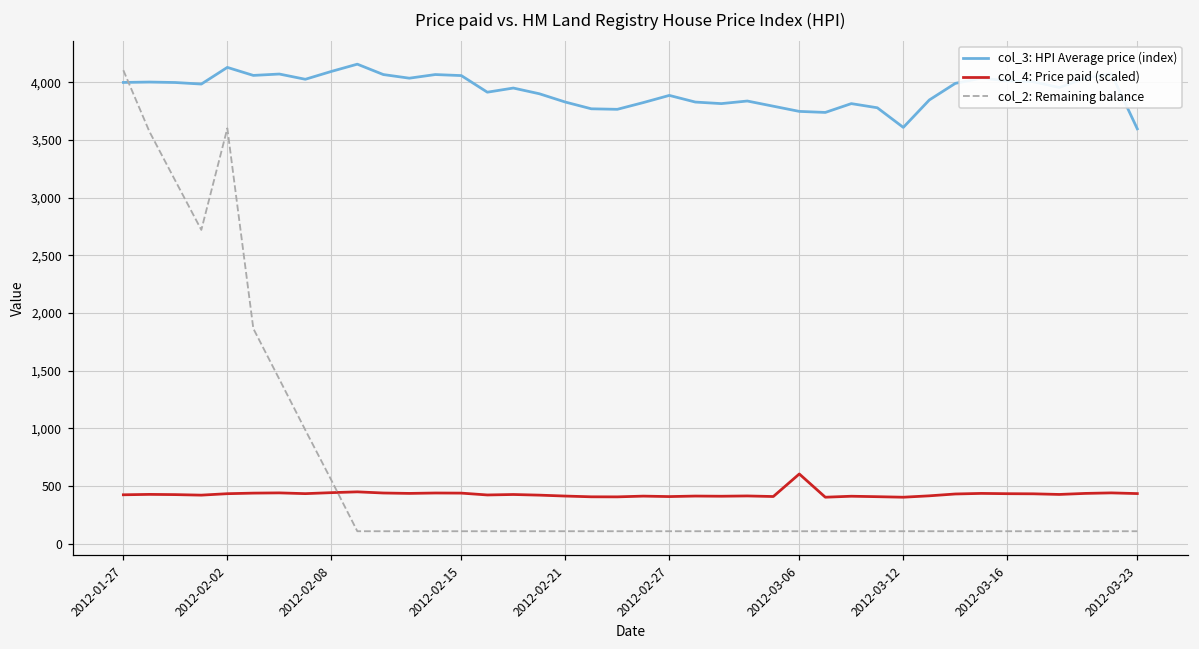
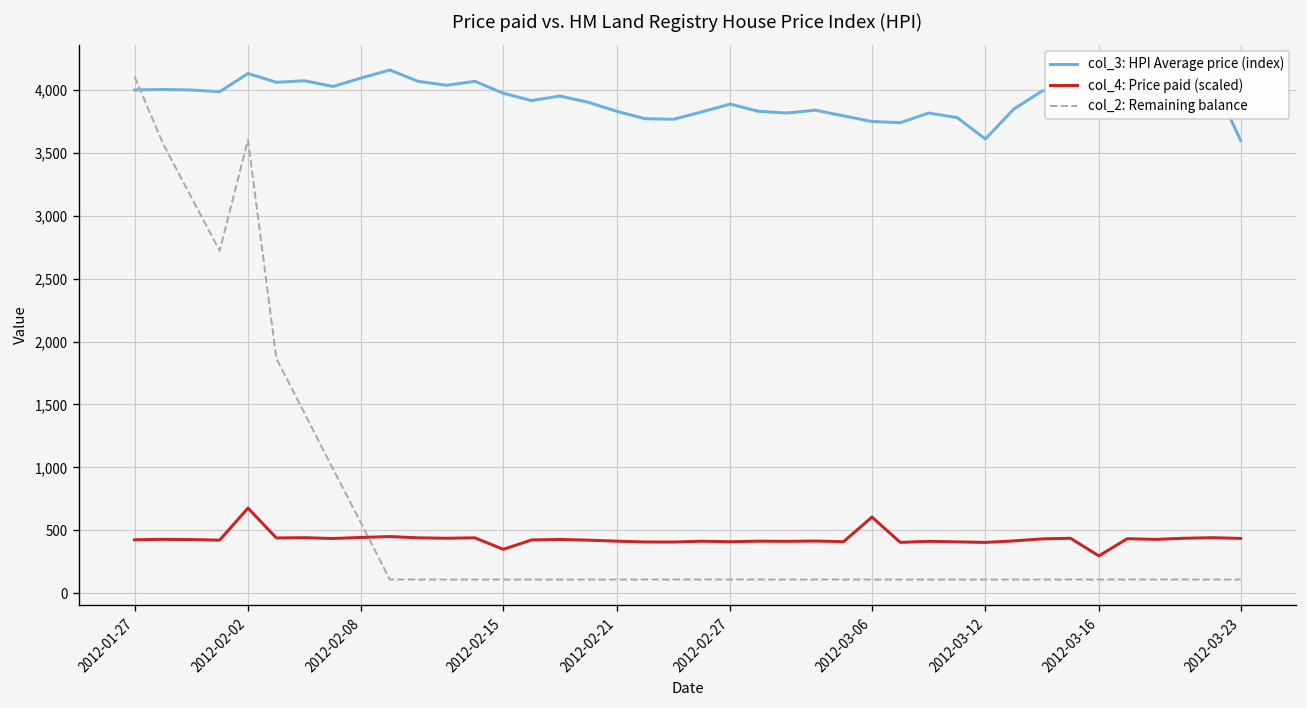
  {
    "col_3: HPI Average price (index)": {
      "2012-01-27": "4,000",
      "2012-02-02": "4,130",
      "2012-02-08": "4,100",
-     "2012-02-15": "4,060",
+     "2012-02-15": "3,970",
      "2012-02-21": "3,830",
      "2012-02-27": "3,890",
      "2012-03-06": "3,750",
      "2012-03-12": "3,610",
      "2012-03-23": "3,600"
    },
    "col_4: Price paid (scaled)": {
      "2012-01-27": "420",
-     "2012-02-02": "430",
+     "2012-02-02": "680",
      "2012-02-08": "440",
-     "2012-02-15": "440",
+     "2012-02-15": "350",
      "2012-02-21": "410",
      "2012-02-27": "410",
      "2012-03-06": "610",
      "2012-03-12": "400",
-     "2012-03-16": "430",
+     "2012-03-16": "300",
      "2012-03-23": "440"
    },
    "col_2: Remaining balance": {
      "2012-01-27": "4,110",
      "2012-02-02": "3,600",
      "2012-02-08": "550",
      "2012-02-15": "110",
      "2012-02-21": "110",
      "2012-02-27": "110",
      "2012-03-06": "110",
      "2012-03-12": "110",
      "2012-03-16": "110",
      "2012-03-23": "110"
    }
  }
